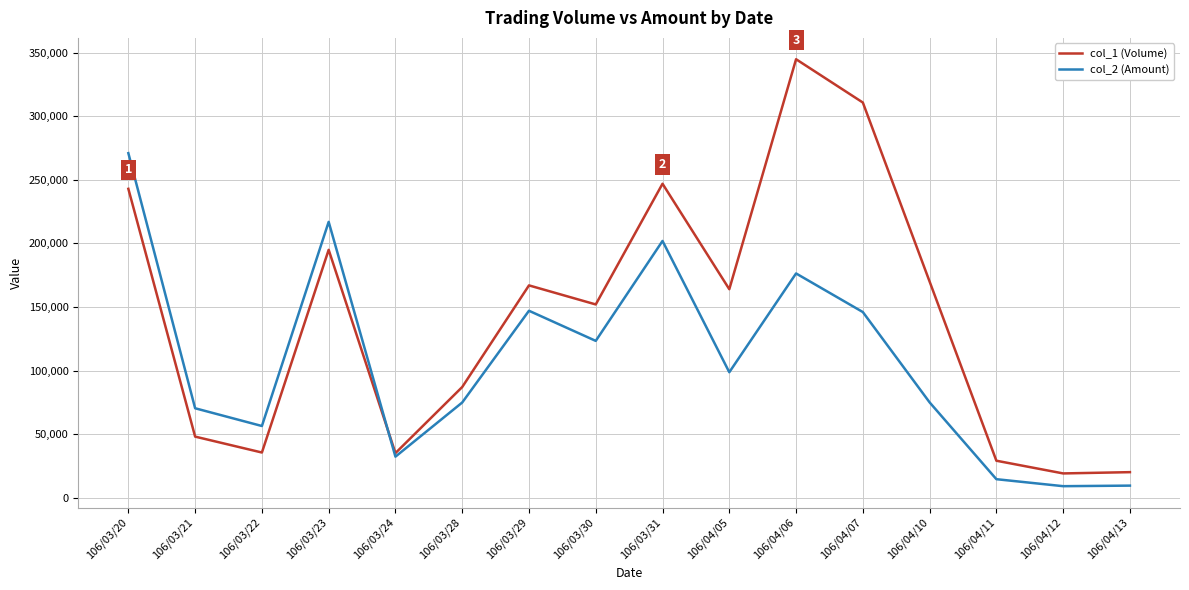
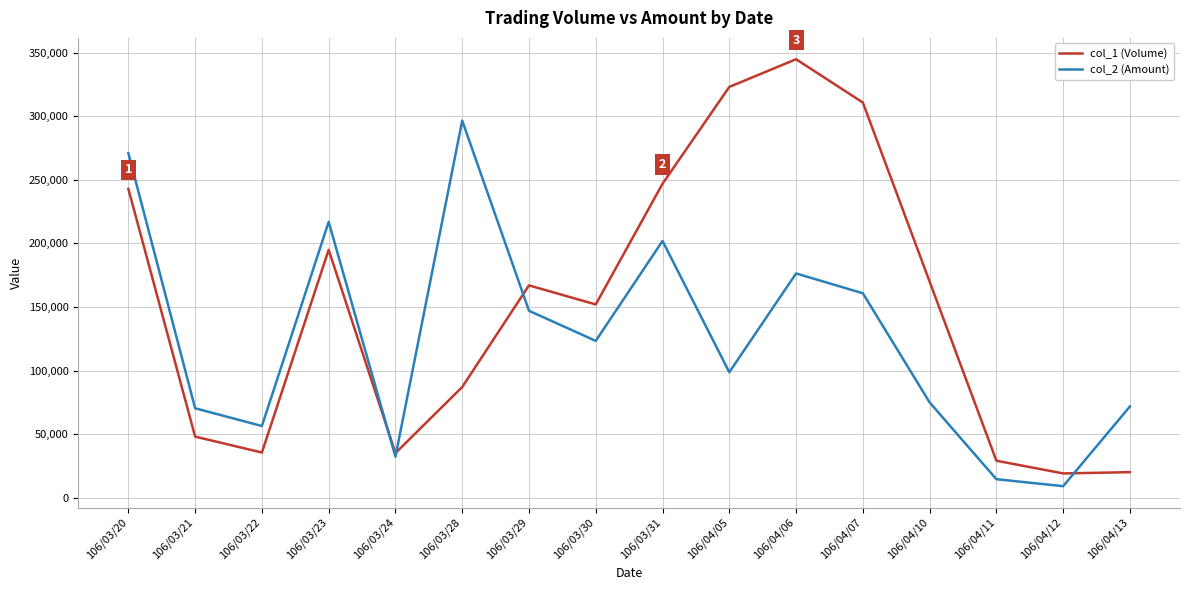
  {
    "col_1 (Volume)": {
      "106/03/20": "243,000",
      "106/03/21": "48,000",
      "106/03/22": "35,000",
      "106/03/23": "195,000",
      "106/03/24": "35,000",
      "106/03/28": "87,000",
      "106/03/29": "167,000",
      "106/03/30": "152,000",
-     "106/04/05": "164,000",
+     "106/04/05": "323,000",
      "106/04/07": "311,000",
      "106/04/10": "170,000",
      "106/04/11": "29,000",
      "106/04/12": "19,000",
      "106/04/13": "20,000"
    },
    "col_2 (Amount)": {
      "106/03/21": "70,000",
      "106/03/22": "56,000",
      "106/03/23": "217,000",
      "106/03/24": "32,000",
-     "106/03/28": "75,000",
+     "106/03/28": "297,000",
      "106/03/29": "147,000",
      "106/03/30": "123,000",
      "106/03/31": "202,000",
      "106/04/05": "99,000",
      "106/04/06": "176,000",
-     "106/04/07": "146,000",
+     "106/04/07": "161,000",
      "106/04/10": "75,000",
      "106/04/11": "14,000",
      "106/04/12": "9,000",
-     "106/04/13": "9,000"
+     "106/04/13": "72,000"
    }
  }
